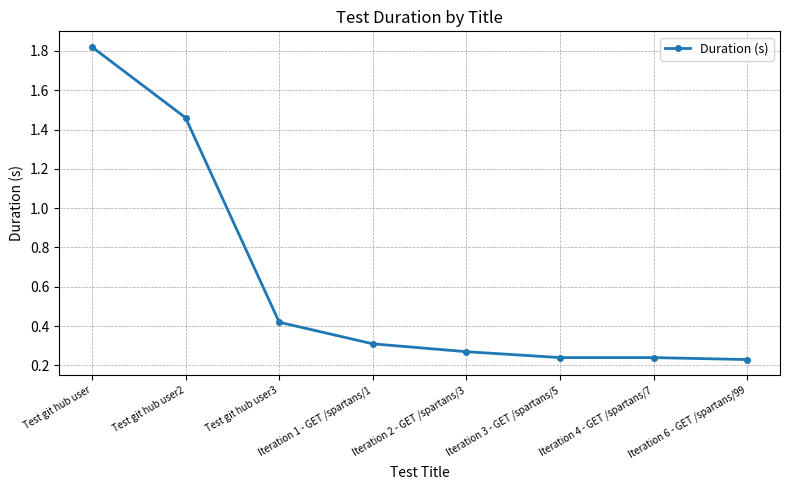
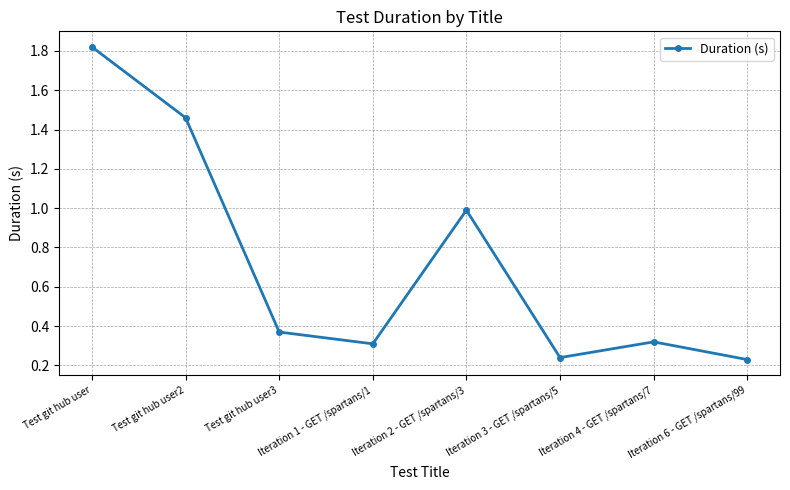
  {
    "Test git hub user": 1.82,
    "Test git hub user2": 1.46,
-   "Test git hub user3": 0.42,
+   "Test git hub user3": 0.37,
    "Iteration 1 - GET /spartans/1": 0.31,
-   "Iteration 2 - GET /spartans/3": 0.27,
+   "Iteration 2 - GET /spartans/3": 0.99,
    "Iteration 3 - GET /spartans/5": 0.24,
-   "Iteration 4 - GET /spartans/7": 0.24,
+   "Iteration 4 - GET /spartans/7": 0.32,
    "Iteration 6 - GET /spartans/99": 0.23
  }
